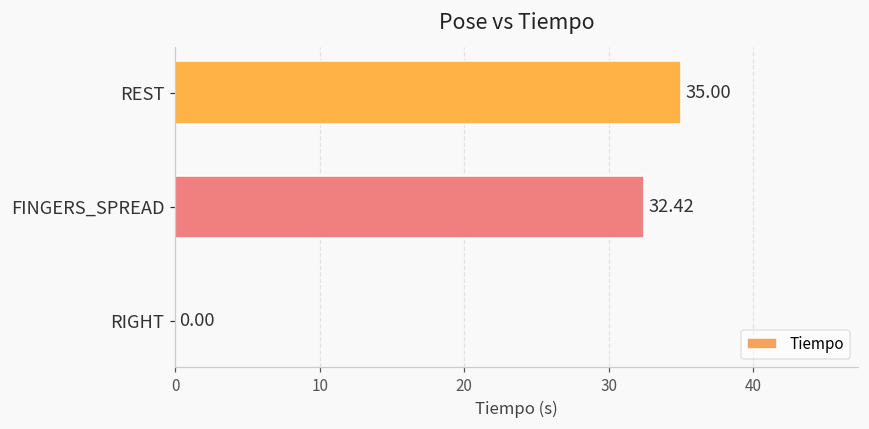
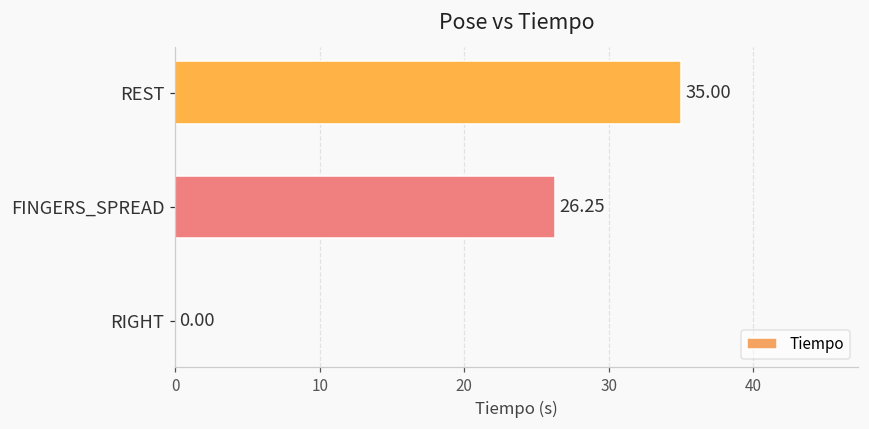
  {
    "REST": 35.00,
-   "FINGERS_SPREAD": 32.42,
+   "FINGERS_SPREAD": 26.25,
    "RIGHT": 0.00
  }
